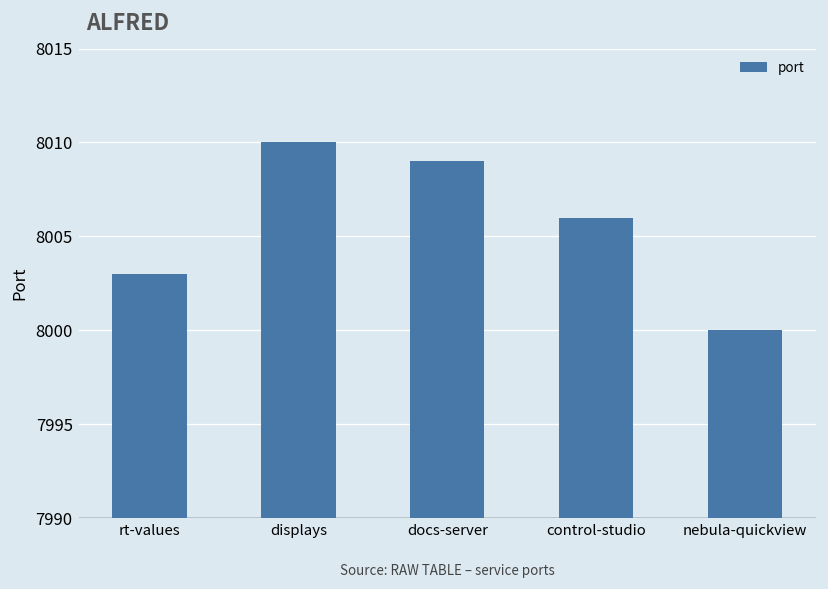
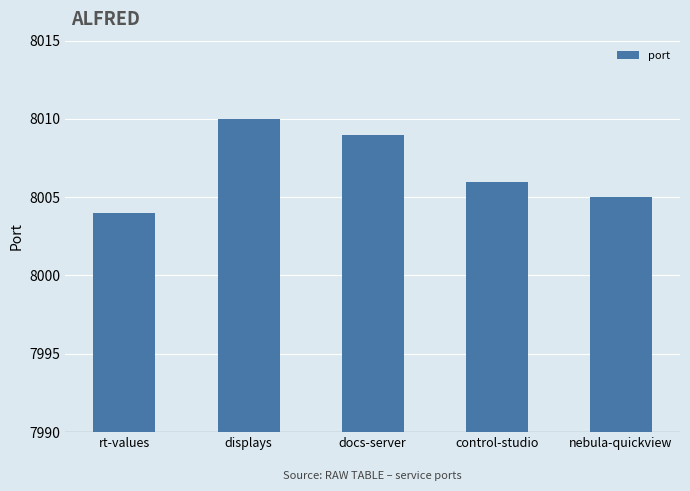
  {
-   "rt-values": 8003,
+   "rt-values": 8004,
    "displays": 8010,
    "docs-server": 8009,
    "control-studio": 8006,
-   "nebula-quickview": 8000
+   "nebula-quickview": 8005
  }
